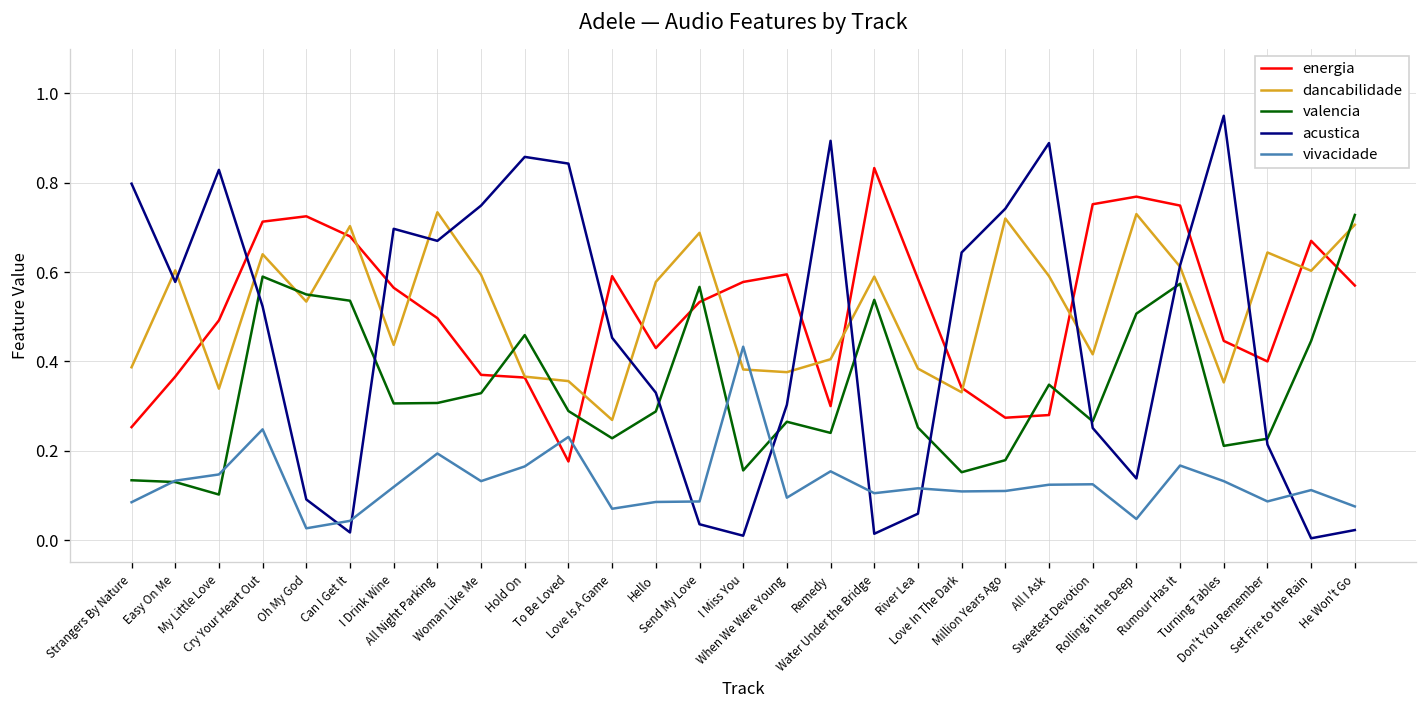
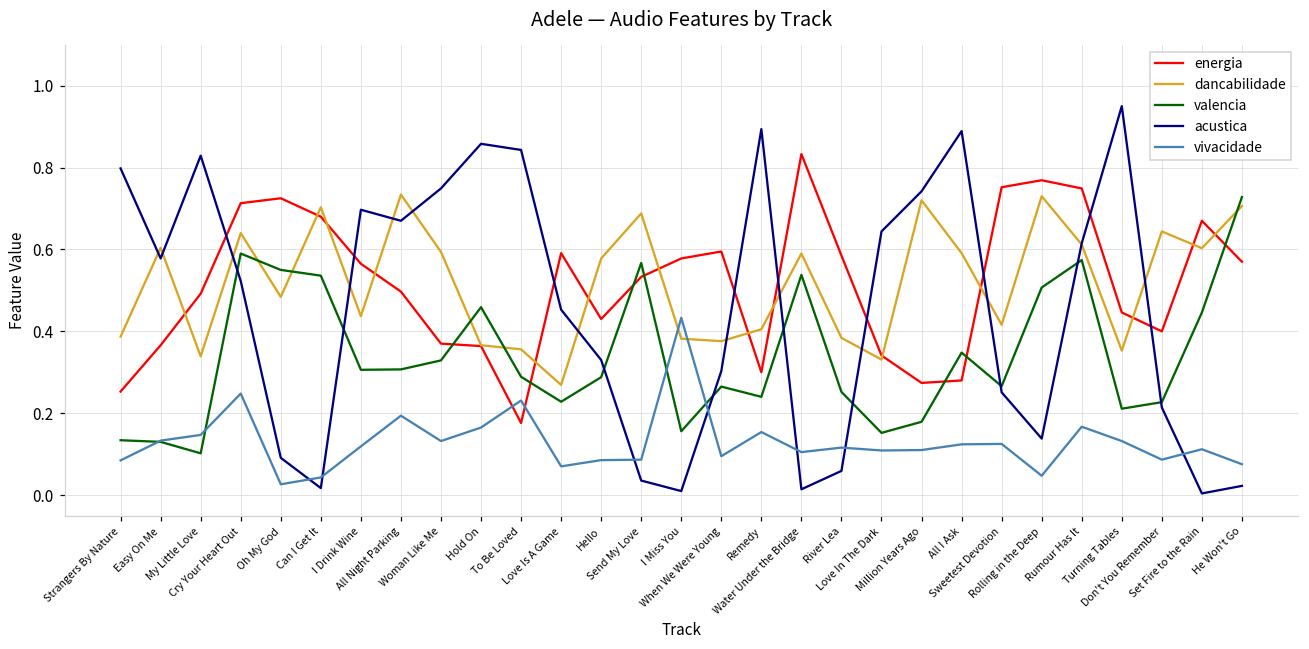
  {
    "energia": {
      "Strangers By Nature": 0.25,
      "Easy On Me": 0.37,
      "My Little Love": 0.49,
      "Cry Your Heart Out": 0.71,
      "Oh My God": 0.73,
      "Can I Get It": 0.68,
      "I Drink Wine": 0.57,
      "All Night Parking": 0.50,
      "Woman Like Me": 0.37,
      "To Be Loved": 0.18,
      "Love Is A Game": 0.59,
      "Hello": 0.43,
      "Send My Love": 0.53,
      "I Miss You": 0.58,
      "When We Were Young": 0.60,
      "Remedy": 0.30,
      "Water Under the Bridge": 0.83,
      "River Lea": 0.59,
      "Love In The Dark": 0.34,
      "Million Years Ago": 0.27,
      "All I Ask": 0.28,
      "Sweetest Devotion": 0.75,
      "Rolling in the Deep": 0.77,
      "Rumour Has It": 0.75,
      "Turning Tables": 0.45,
      "Don't You Remember": 0.40,
      "Set Fire to the Rain": 0.67,
      "He Won't Go": 0.57
    },
    "dancabilidade": {
      "Strangers By Nature": 0.39,
      "Easy On Me": 0.60,
      "My Little Love": 0.34,
      "Cry Your Heart Out": 0.64,
-     "Oh My God": 0.53,
+     "Oh My God": 0.48,
      "Can I Get It": 0.70,
      "I Drink Wine": 0.44,
      "All Night Parking": 0.73,
      "Woman Like Me": 0.59,
      "To Be Loved": 0.36,
      "Love Is A Game": 0.27,
      "Hello": 0.58,
      "Send My Love": 0.69,
      "I Miss You": 0.38,
      "When We Were Young": 0.38,
      "Remedy": 0.41,
      "Water Under the Bridge": 0.59,
      "River Lea": 0.38,
      "Love In The Dark": 0.33,
      "Million Years Ago": 0.72,
      "All I Ask": 0.59,
      "Sweetest Devotion": 0.42,
      "Rolling in the Deep": 0.73,
      "Turning Tables": 0.35,
      "Don't You Remember": 0.64,
      "Set Fire to the Rain": 0.60,
      "He Won't Go": 0.71
    },
    "valencia": {
      "Strangers By Nature": 0.13,
      "My Little Love": 0.10,
      "Cry Your Heart Out": 0.59,
      "Oh My God": 0.55,
      "Can I Get It": 0.54,
      "I Drink Wine": 0.31,
      "All Night Parking": 0.31,
      "Woman Like Me": 0.33,
      "Hold On": 0.46,
      "To Be Loved": 0.29,
      "Love Is A Game": 0.23,
      "Hello": 0.29,
      "Send My Love": 0.57,
      "I Miss You": 0.16,
      "When We Were Young": 0.27,
      "Remedy": 0.24,
      "Water Under the Bridge": 0.54,
      "River Lea": 0.25,
      "Love In The Dark": 0.15,
      "Million Years Ago": 0.18,
      "All I Ask": 0.35,
      "Sweetest Devotion": 0.27,
      "Rolling in the Deep": 0.51,
      "Rumour Has It": 0.57,
      "Turning Tables": 0.21,
      "Don't You Remember": 0.23,
      "Set Fire to the Rain": 0.45,
      "He Won't Go": 0.73
    },
    "acustica": {
      "Strangers By Nature": 0.80,
      "Easy On Me": 0.58,
      "My Little Love": 0.83,
      "Cry Your Heart Out": 0.52,
      "Oh My God": 0.09,
      "Can I Get It": 0.02,
      "I Drink Wine": 0.70,
      "All Night Parking": 0.67,
      "Woman Like Me": 0.75,
      "Hold On": 0.86,
      "To Be Loved": 0.84,
      "Love Is A Game": 0.45,
      "Hello": 0.33,
      "Send My Love": 0.04,
      "I Miss You": 0.01,
      "When We Were Young": 0.30,
      "Remedy": 0.89,
      "Water Under the Bridge": 0.01,
      "River Lea": 0.06,
      "Love In The Dark": 0.64,
      "Million Years Ago": 0.74,
      "All I Ask": 0.89,
      "Sweetest Devotion": 0.25,
      "Rolling in the Deep": 0.14,
      "Turning Tables": 0.95,
      "Don't You Remember": 0.21,
      "Set Fire to the Rain": 0.00,
      "He Won't Go": 0.02
    },
    "vivacidade": {
      "Strangers By Nature": 0.08,
      "My Little Love": 0.15,
      "Cry Your Heart Out": 0.25,
      "Oh My God": 0.03,
      "Can I Get It": 0.04,
      "I Drink Wine": 0.12,
      "All Night Parking": 0.19,
      "Woman Like Me": 0.13,
      "Hold On": 0.17,
      "To Be Loved": 0.23,
      "Love Is A Game": 0.07,
      "Hello": 0.09,
      "Send My Love": 0.09,
      "I Miss You": 0.43,
      "When We Were Young": 0.10,
      "Remedy": 0.15,
      "Water Under the Bridge": 0.11,
      "River Lea": 0.12,
      "Love In The Dark": 0.11,
      "Million Years Ago": 0.11,
      "All I Ask": 0.12,
      "Sweetest Devotion": 0.13,
      "Rolling in the Deep": 0.05,
      "Rumour Has It": 0.17,
      "Turning Tables": 0.13,
      "Don't You Remember": 0.09,
      "Set Fire to the Rain": 0.11,
      "He Won't Go": 0.08
    }
  }
